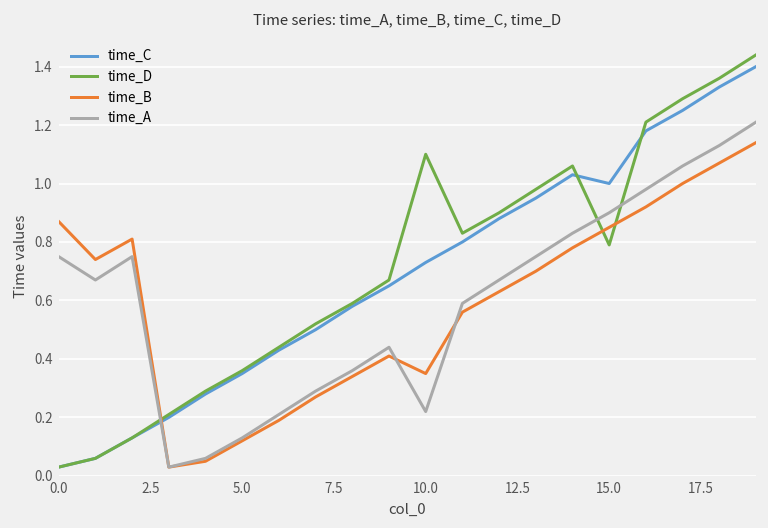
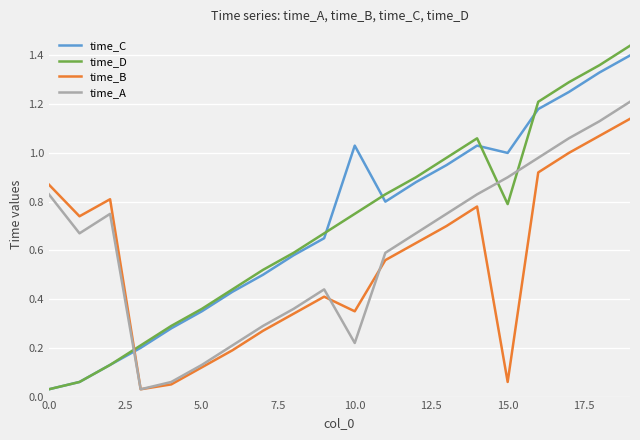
  {
    "time_C": {
-     "10.0": 0.73,
+     "10.0": 1.03,
      "15.0": 1.00
    },
    "time_D": {
-     "10.0": 1.10,
+     "10.0": 0.75,
      "15.0": 0.79
    },
    "time_B": {
      "0.0": 0.87,
      "10.0": 0.35,
-     "15.0": 0.85
+     "15.0": 0.06
    },
    "time_A": {
-     "0.0": 0.75,
+     "0.0": 0.83,
      "10.0": 0.22,
      "15.0": 0.90
    }
  }
